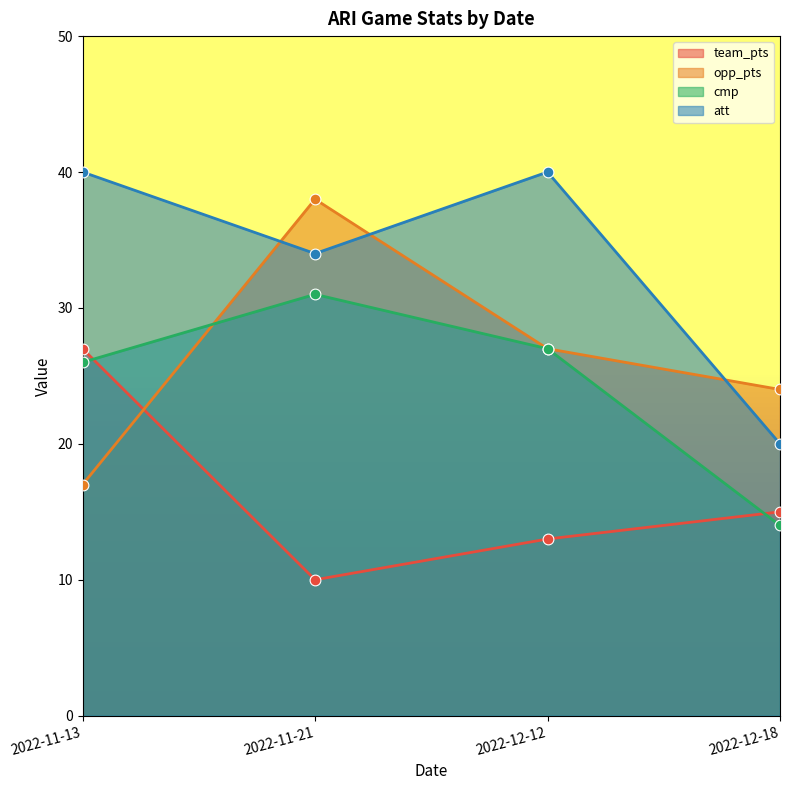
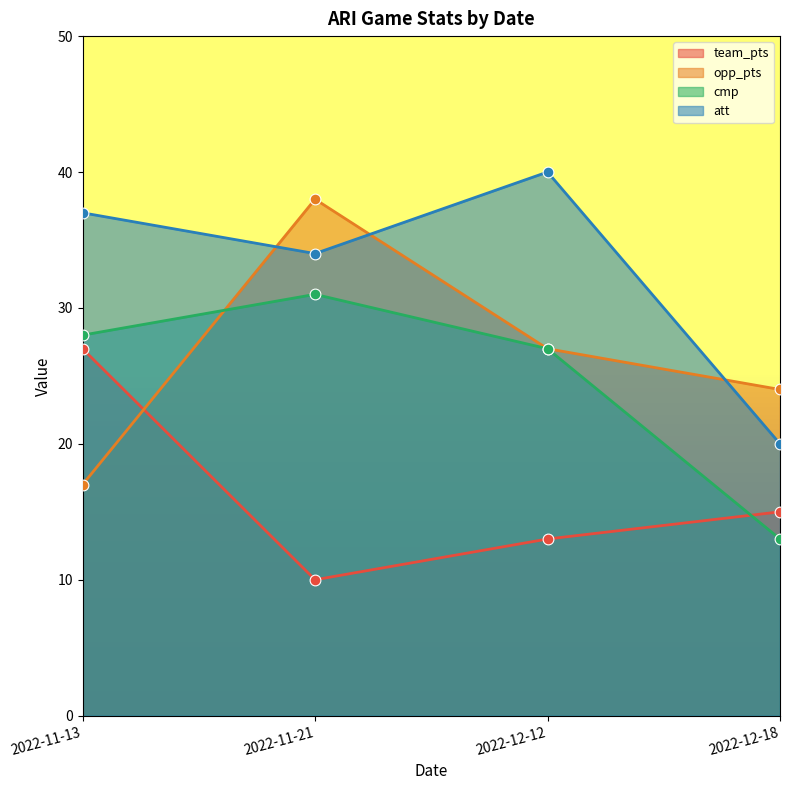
  {
    "cmp": {
-     "2022-11-13": 26,
+     "2022-11-13": 28,
      "2022-11-21": 31,
-     "2022-12-18": 14
+     "2022-12-18": 13
    },
    "att": {
-     "2022-11-13": 40,
+     "2022-11-13": 37,
      "2022-11-21": 34,
      "2022-12-12": 40,
      "2022-12-18": 20
    }
  }
